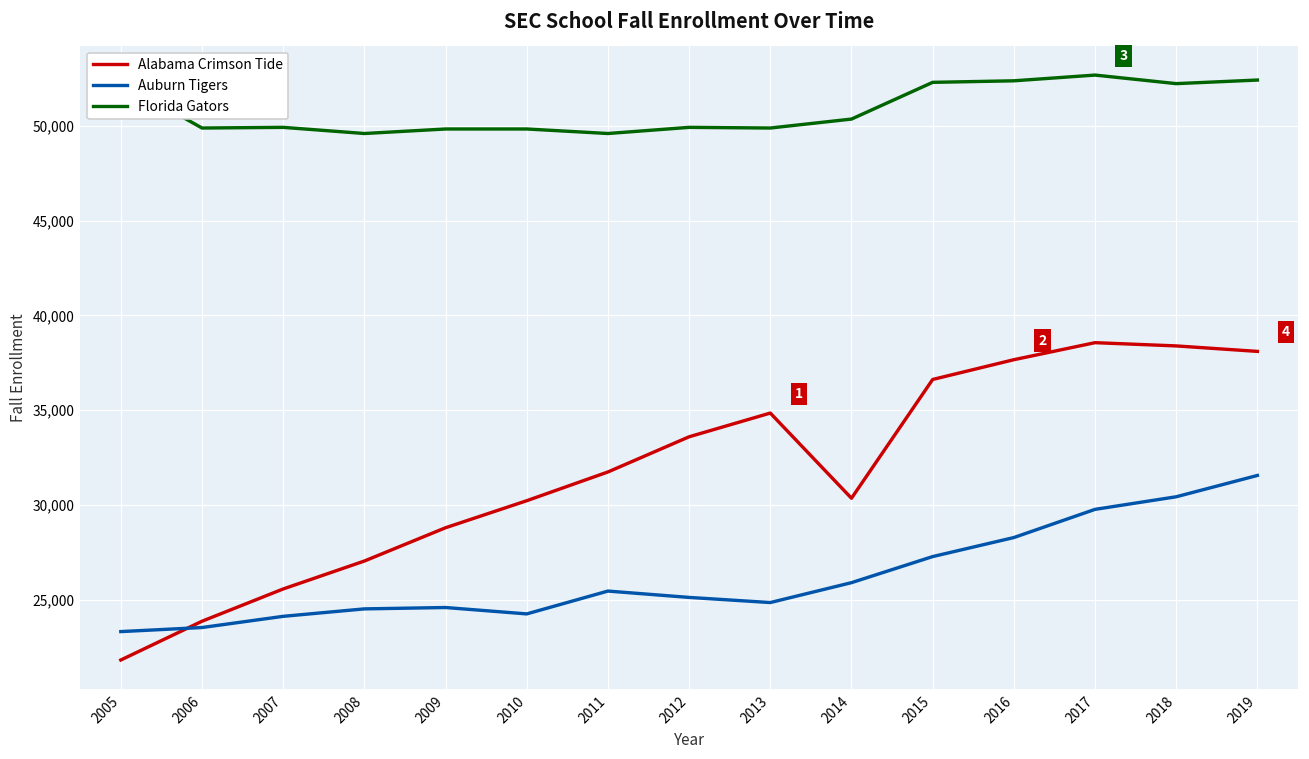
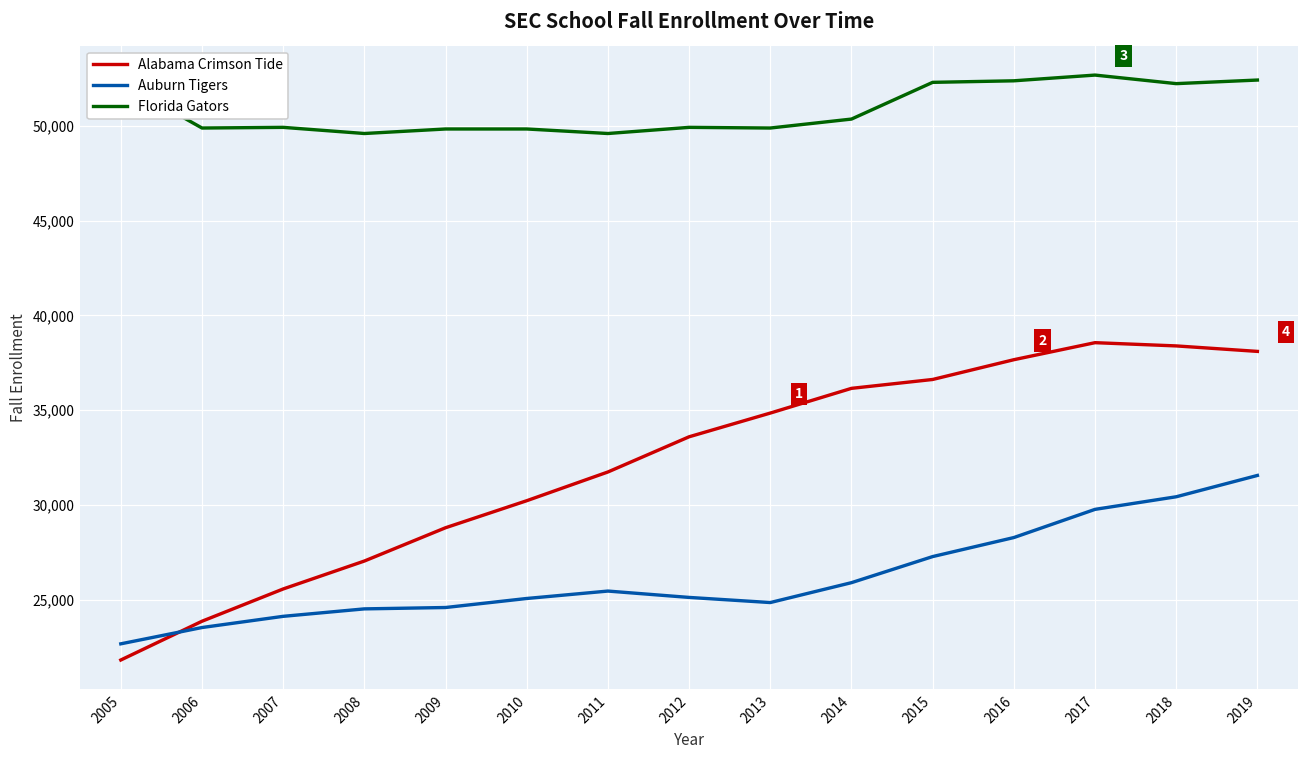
  {
    "Alabama Crimson Tide": {
      "2005": "21,800",
      "2006": "23,900",
      "2007": "25,600",
      "2008": "27,100",
      "2009": "28,800",
      "2010": "30,200",
      "2011": "31,700",
      "2012": "33,600",
-     "2014": "30,400",
+     "2014": "36,200",
      "2015": "36,600",
      "2017": "38,600",
      "2018": "38,400"
    },
    "Auburn Tigers": {
-     "2005": "23,300",
+     "2005": "22,700",
      "2006": "23,500",
      "2007": "24,100",
      "2008": "24,500",
      "2009": "24,600",
-     "2010": "24,300",
+     "2010": "25,100",
      "2011": "25,500",
      "2012": "25,100",
      "2013": "24,900",
      "2014": "25,900",
      "2015": "27,300",
      "2016": "28,300",
      "2017": "29,800",
      "2018": "30,400",
      "2019": "31,600"
    },
    "Florida Gators": {
      "2006": "49,900",
      "2007": "49,900",
      "2008": "49,600",
      "2009": "49,800",
      "2010": "49,800",
      "2011": "49,600",
      "2012": "49,900",
      "2013": "49,900",
      "2014": "50,400",
      "2015": "52,300",
      "2016": "52,400",
      "2018": "52,200",
      "2019": "52,400"
    }
  }
